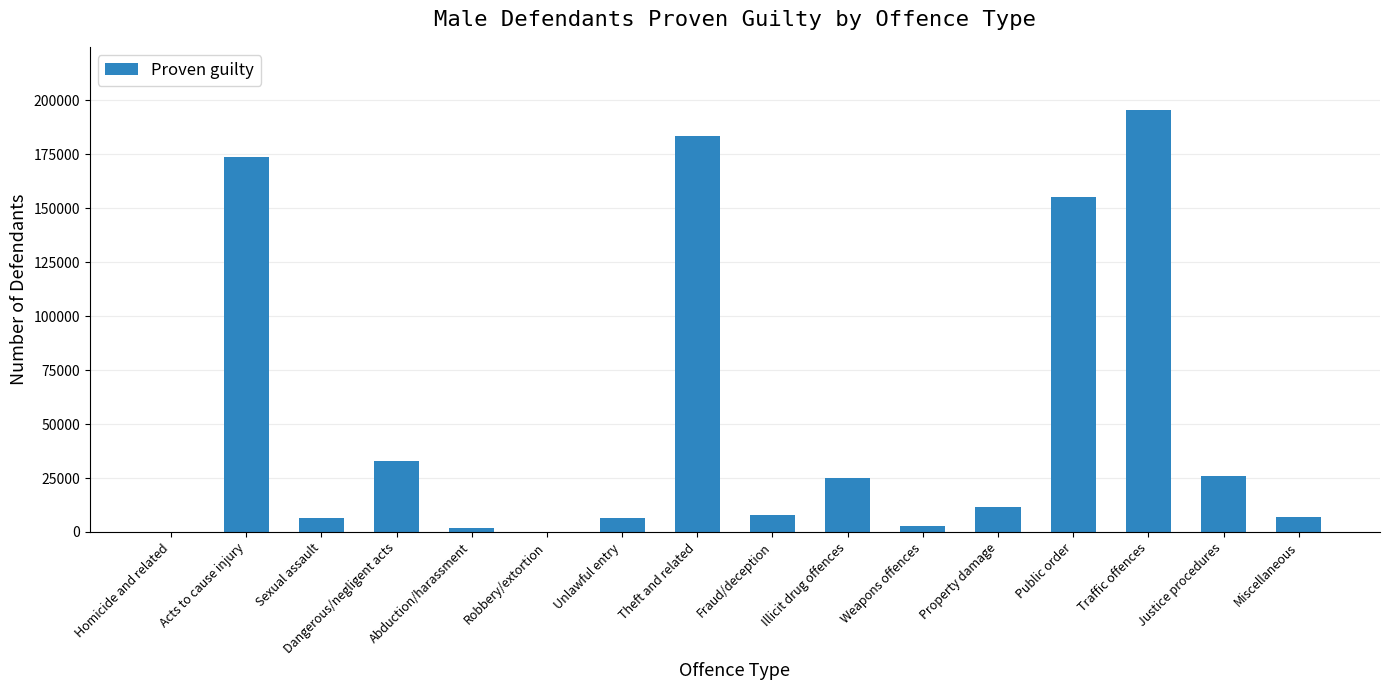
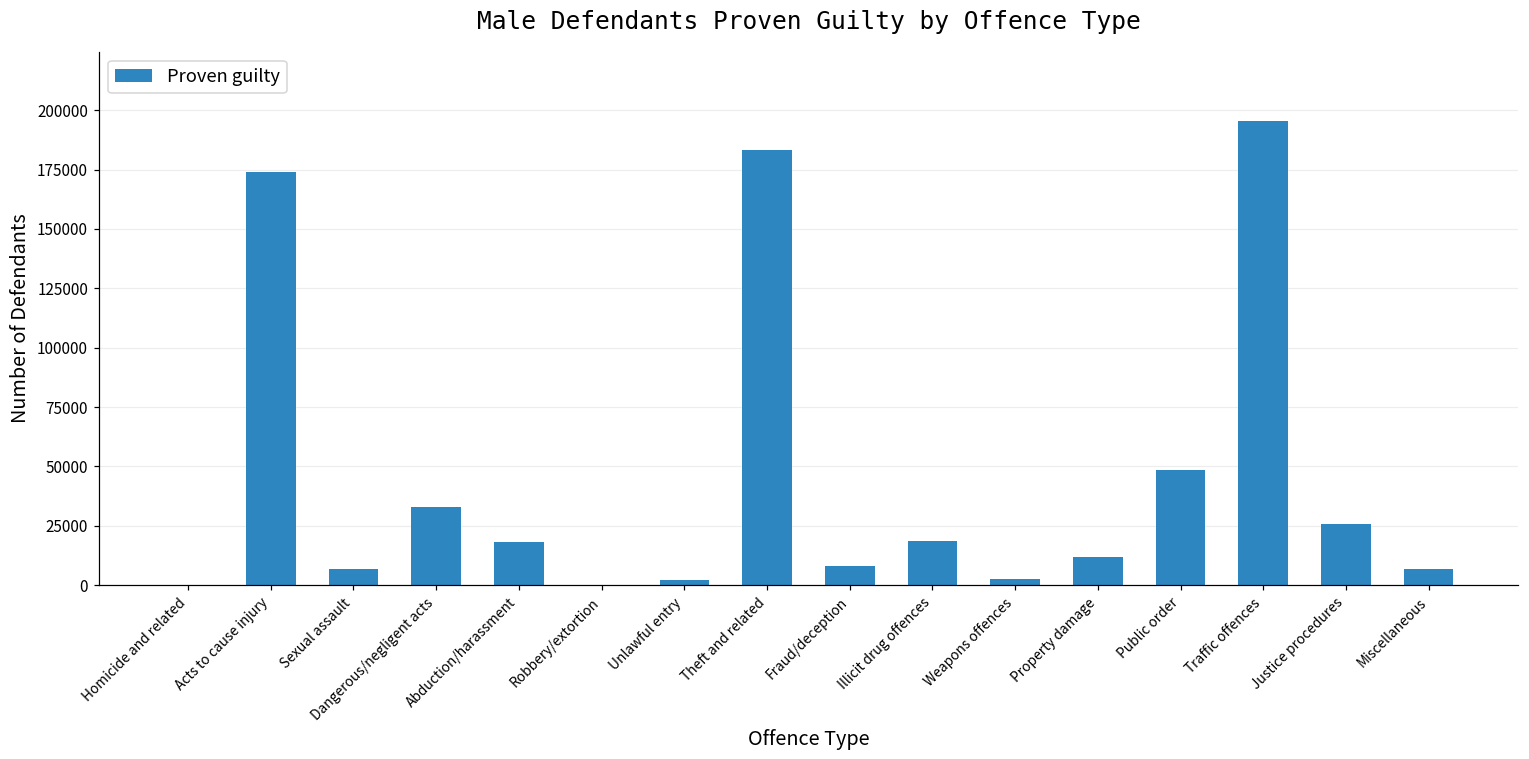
  {
    "Acts to cause injury": 174000,
    "Sexual assault": 7000,
    "Dangerous/negligent acts": 33000,
-   "Abduction/harassment": 2000,
-   "Unlawful entry": 6000,
+   "Abduction/harassment": 18000,
+   "Unlawful entry": 2000,
    "Theft and related": 183000,
    "Fraud/deception": 8000,
-   "Illicit drug offences": 25000,
+   "Illicit drug offences": 18000,
    "Weapons offences": 3000,
    "Property damage": 12000,
-   "Public order": 155000,
+   "Public order": 49000,
    "Traffic offences": 195000,
    "Justice procedures": 26000,
    "Miscellaneous": 7000
  }
